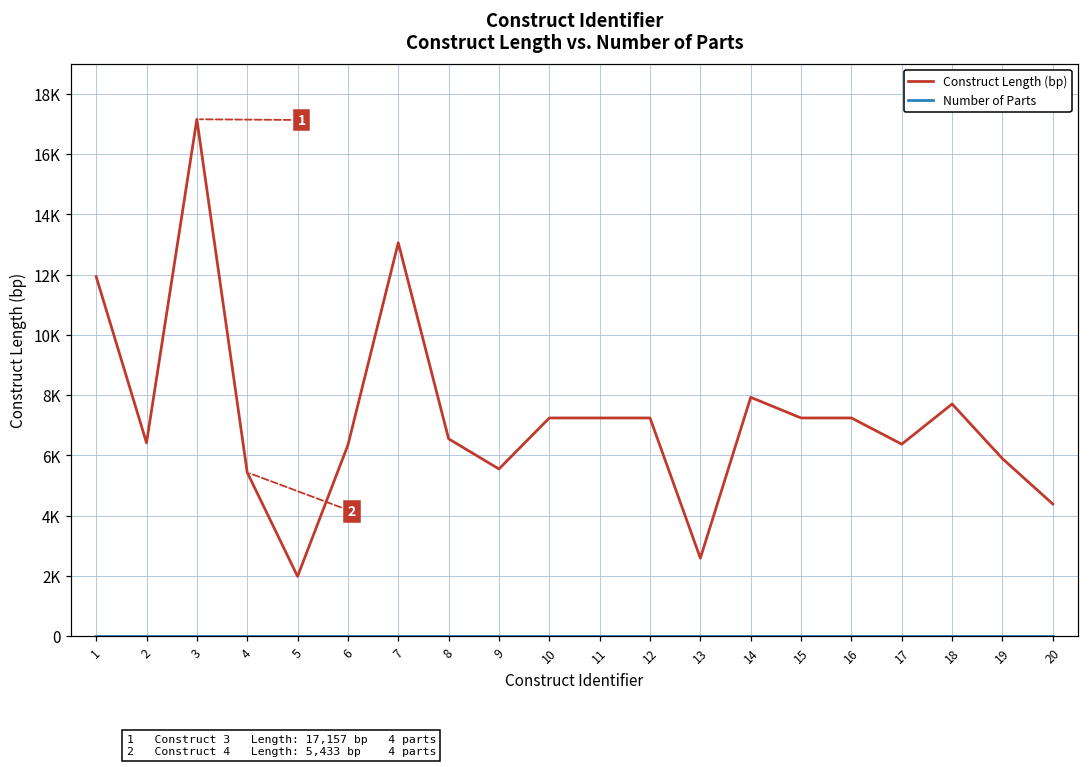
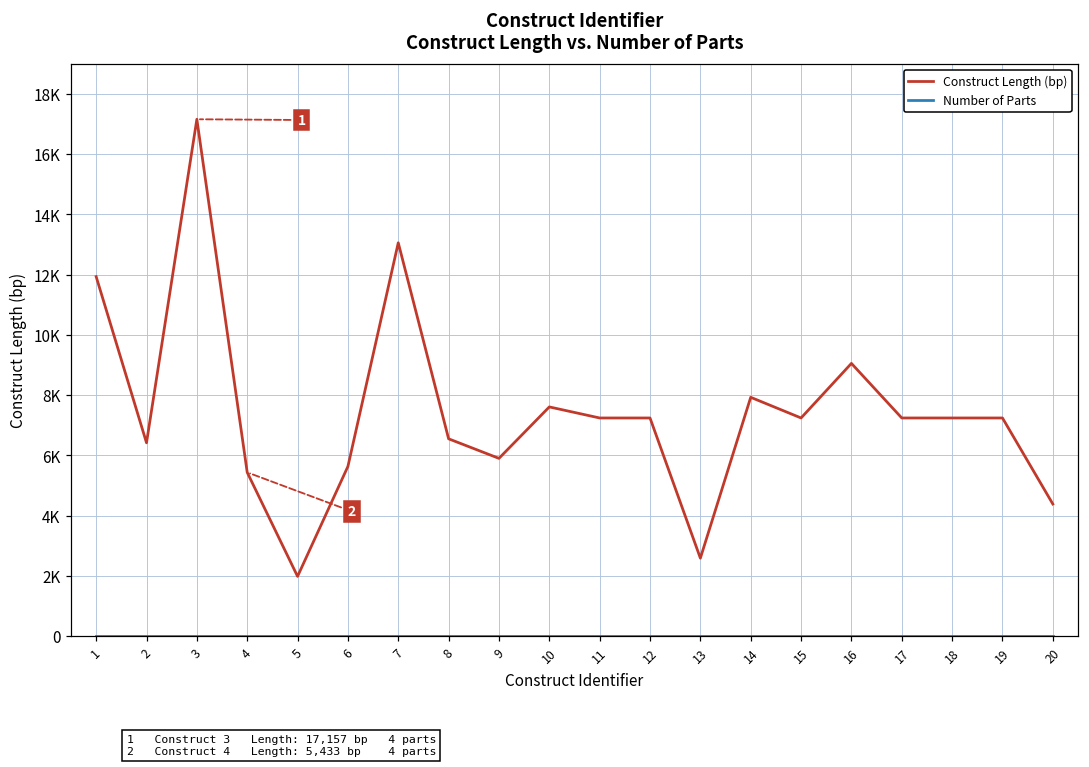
  {
    "Construct Length (bp)": {
      "1": 11900,
      "2": 6400,
      "3": 17200,
      "4": 5400,
      "5": 2000,
-     "6": 6300,
+     "6": 5600,
      "7": 13100,
      "8": 6500,
-     "9": 5500,
-     "10": 7200,
+     "9": 5900,
+     "10": 7600,
      "11": 7200,
      "12": 7200,
      "13": 2600,
      "14": 7900,
      "15": 7200,
-     "16": 7200,
-     "17": 6400,
-     "18": 7700,
-     "19": 5900,
+     "16": 9100,
+     "17": 7200,
+     "18": 7200,
+     "19": 7200,
      "20": 4400
    },
    "Number of Parts": {
      "1": 0,
      "2": 0,
      "3": 0,
      "4": 0,
      "5": 0,
      "6": 0,
      "7": 0,
      "8": 0,
      "9": 0,
      "10": 0,
      "11": 0,
      "12": 0,
      "13": 0,
      "14": 0,
      "15": 0,
      "16": 0,
      "17": 0,
      "18": 0,
      "19": 0,
      "20": 0
    }
  }
